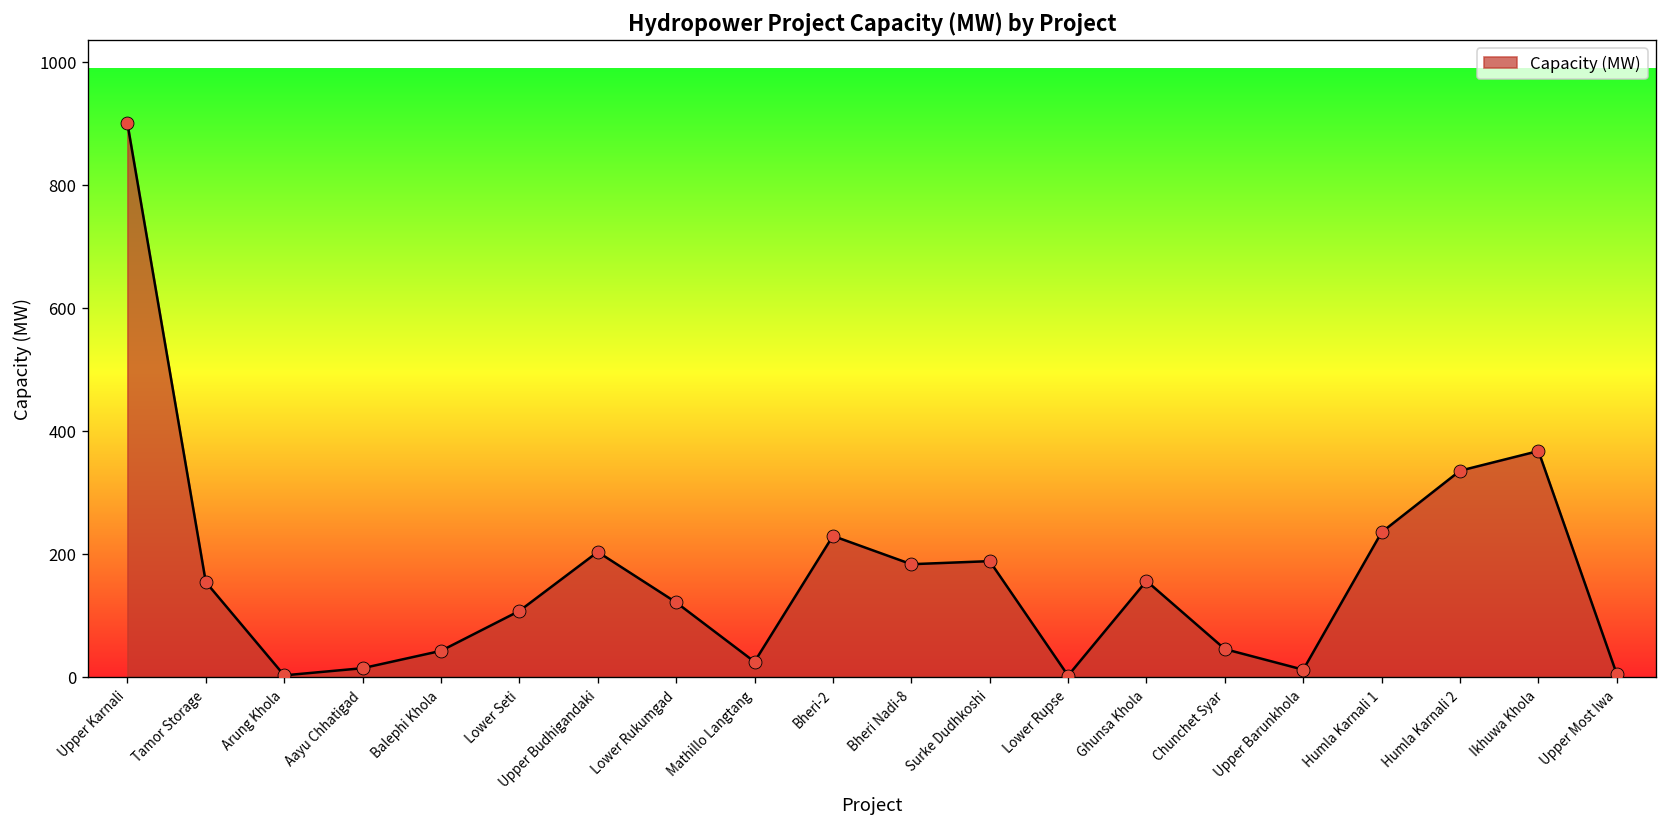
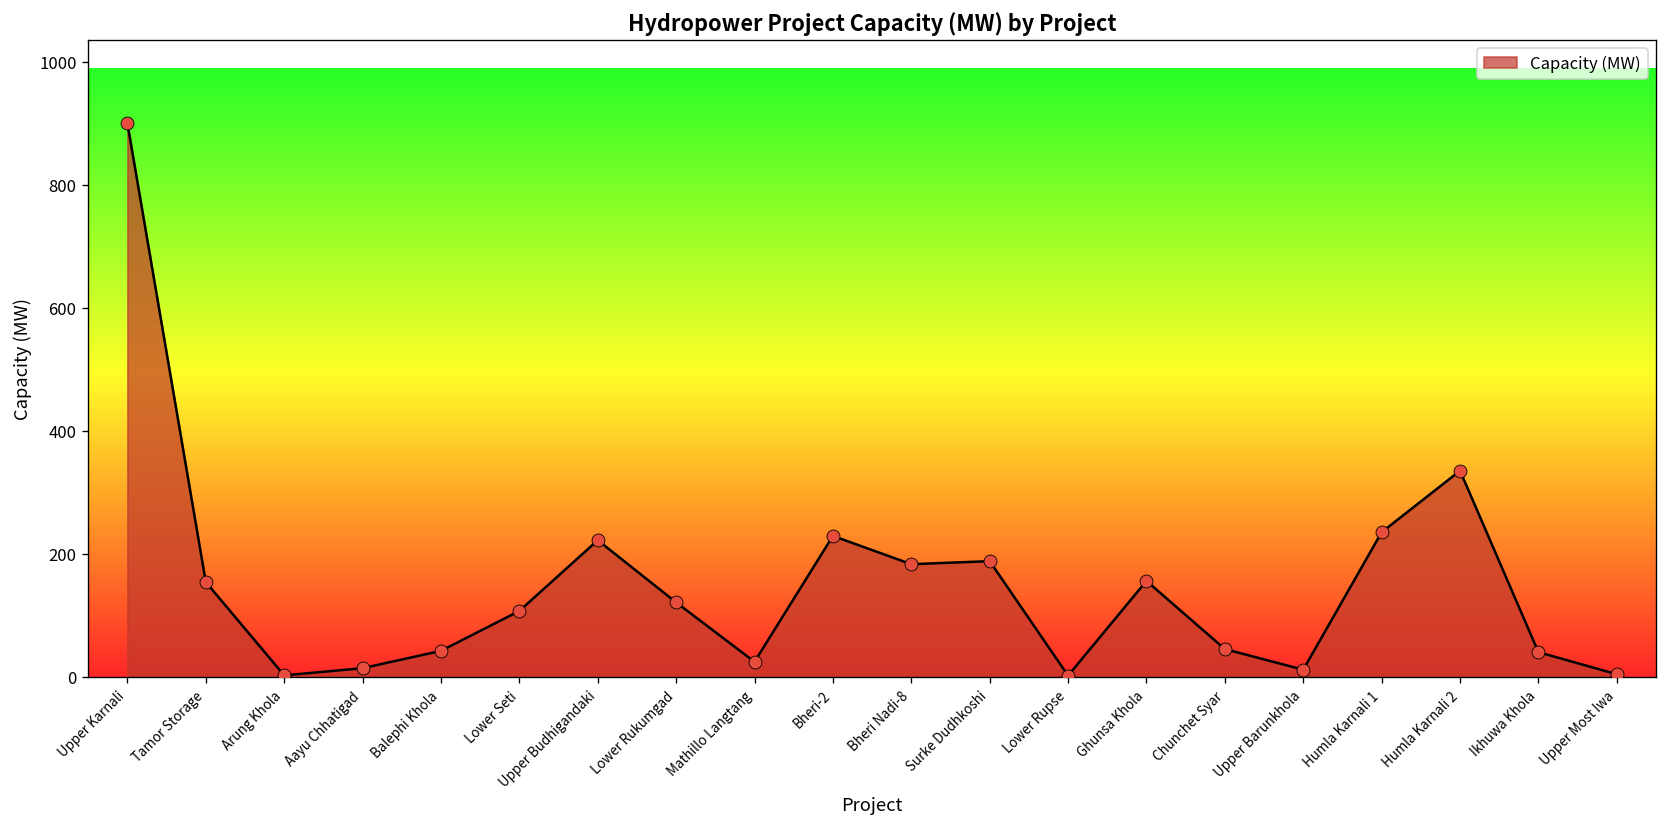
  {
    "Upper Karnali": 900,
    "Tamor Storage": 150,
    "Arung Khola": 0,
    "Aayu Chhatigad": 10,
    "Balephi Khola": 40,
    "Lower Seti": 110,
-   "Upper Budhigandaki": 200,
+   "Upper Budhigandaki": 220,
    "Lower Rukumgad": 120,
    "Mathillo Langtang": 20,
    "Bheri-2": 230,
    "Bheri Nadi-8": 180,
    "Surke Dudhkoshi": 190,
    "Lower Rupse": 0,
    "Ghunsa Khola": 160,
    "Chunchet Syar": 50,
    "Upper Barunkhola": 10,
    "Humla Karnali 1": 240,
    "Humla Karnali 2": 340,
-   "Ikhuwa Khola": 370,
+   "Ikhuwa Khola": 40,
    "Upper Most Iwa": 0
  }
